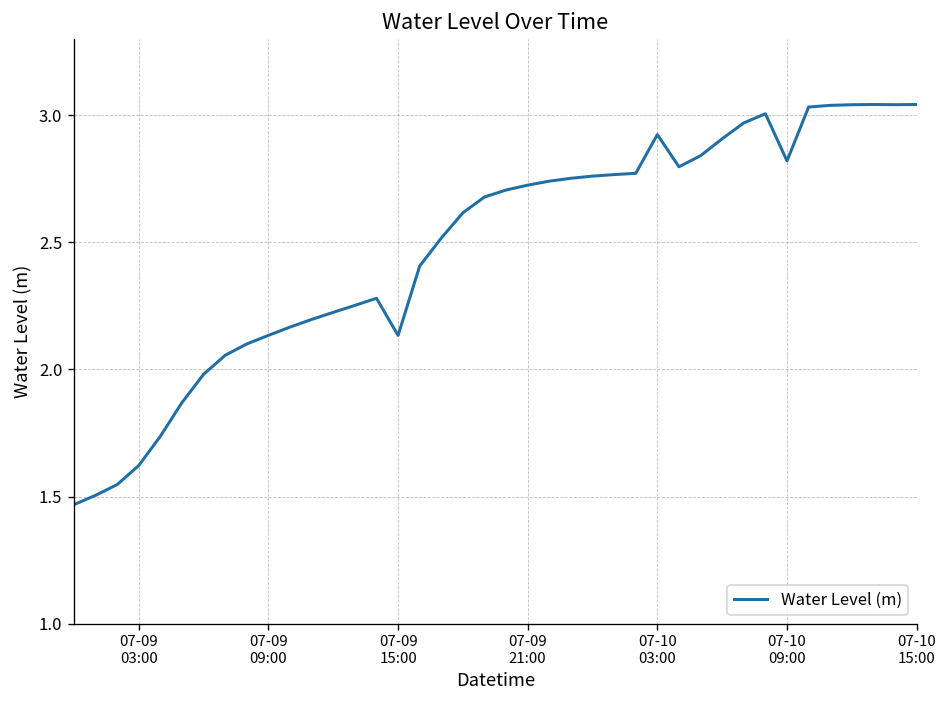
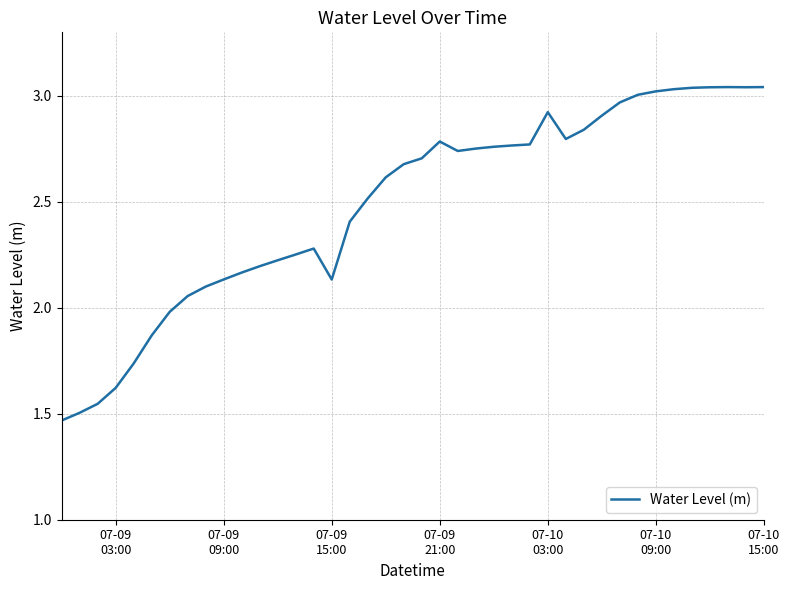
  {
    "07-09 03:00": 1.62,
    "07-09 09:00": 2.13,
    "07-09 15:00": 2.13,
-   "07-09 21:00": 2.72,
+   "07-09 21:00": 2.78,
    "07-10 03:00": 2.92,
-   "07-10 09:00": 2.82,
+   "07-10 09:00": 3.02,
    "07-10 15:00": 3.04
  }
